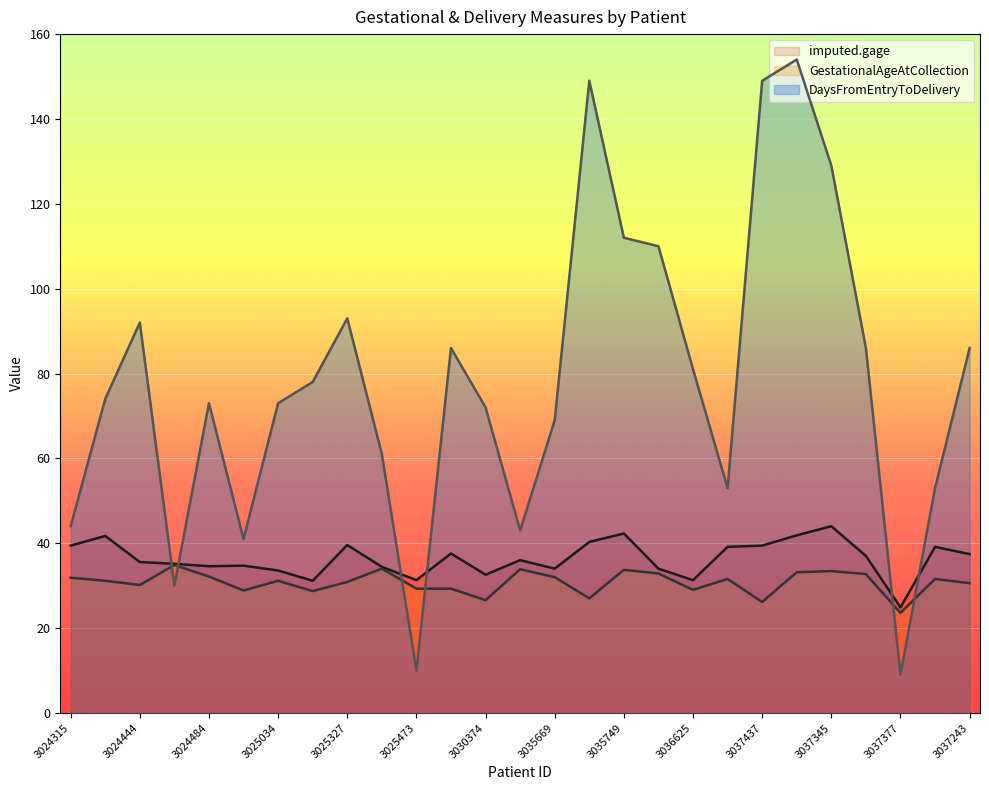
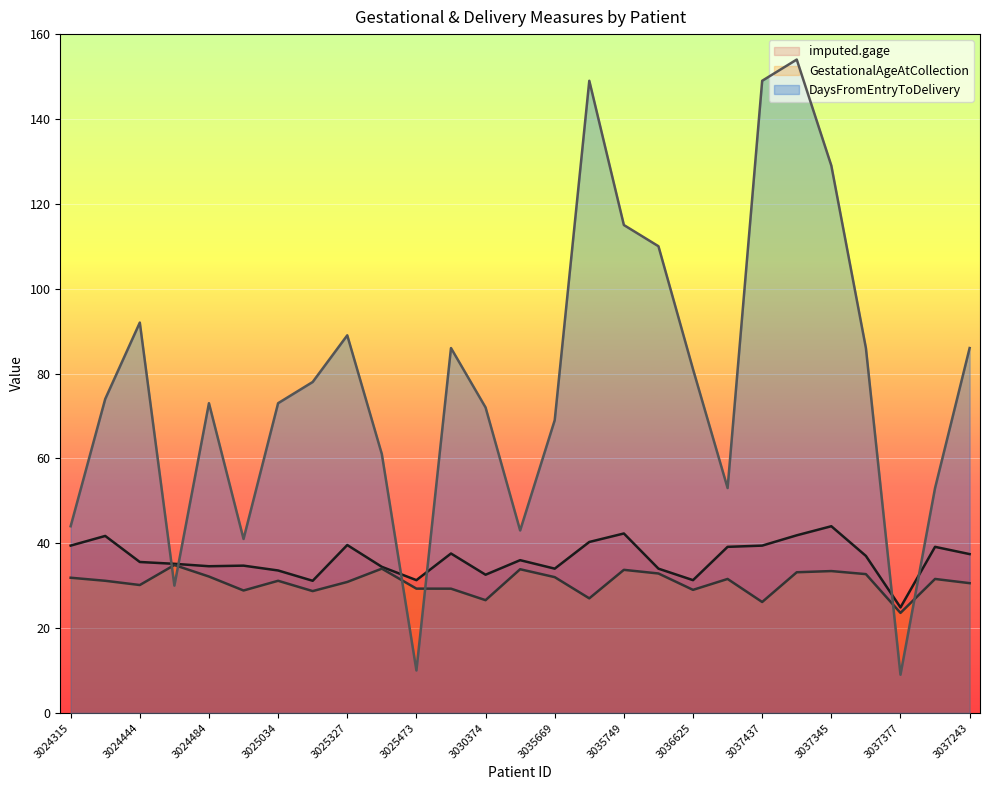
  {
    "DaysFromEntryToDelivery": {
      "3024315": 44,
      "3024444": 92,
      "3024484": 73,
      "3025034": 73,
-     "3025327": 93,
+     "3025327": 89,
      "3025473": 10,
      "3030374": 72,
      "3035669": 69,
-     "3035749": 112,
+     "3035749": 115,
      "3036625": 81,
      "3037437": 149,
      "3037345": 129,
      "3037377": 9,
      "3037243": 86
    }
  }
